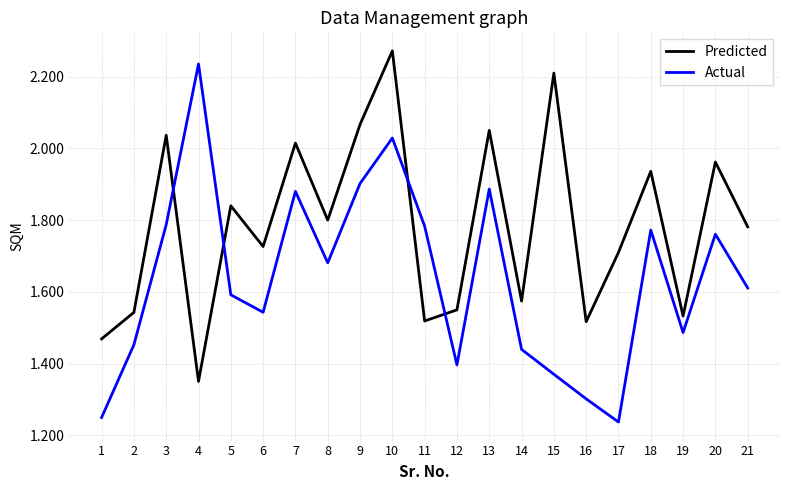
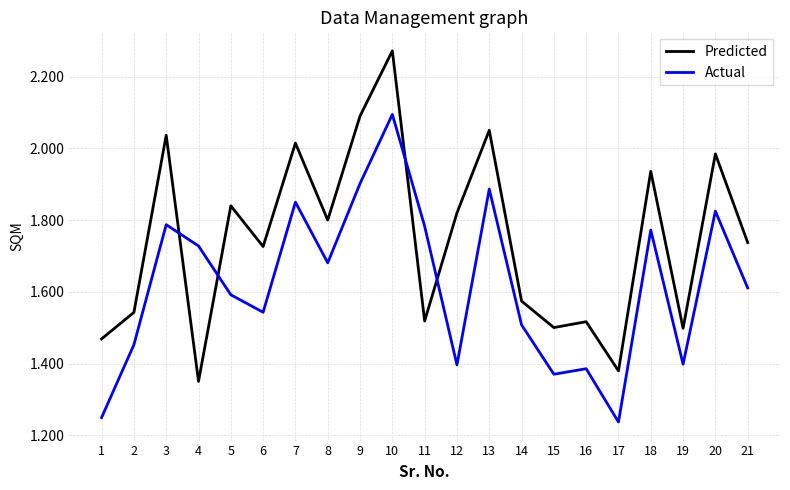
  {
    "Predicted": {
      "1": 1.47,
      "2": 1.54,
      "3": 2.04,
      "4": 1.35,
      "5": 1.84,
      "6": 1.73,
      "7": 2.01,
      "8": 1.80,
-     "9": 2.07,
+     "9": 2.09,
      "10": 2.27,
      "11": 1.52,
-     "12": 1.55,
+     "12": 1.82,
      "13": 2.05,
      "14": 1.57,
-     "15": 2.21,
+     "15": 1.50,
      "16": 1.52,
-     "17": 1.71,
+     "17": 1.38,
      "18": 1.94,
-     "19": 1.53,
-     "20": 1.96,
-     "21": 1.78
+     "19": 1.50,
+     "20": 1.98,
+     "21": 1.74
    },
    "Actual": {
      "1": 1.25,
      "2": 1.45,
      "3": 1.79,
-     "4": 2.24,
+     "4": 1.73,
      "5": 1.59,
      "6": 1.54,
-     "7": 1.88,
+     "7": 1.85,
      "8": 1.68,
      "9": 1.90,
-     "10": 2.03,
+     "10": 2.09,
      "11": 1.78,
      "12": 1.40,
      "13": 1.89,
-     "14": 1.44,
+     "14": 1.51,
      "15": 1.37,
-     "16": 1.30,
+     "16": 1.39,
      "17": 1.24,
      "18": 1.77,
-     "19": 1.49,
-     "20": 1.76,
+     "19": 1.40,
+     "20": 1.82,
      "21": 1.61
    }
  }
